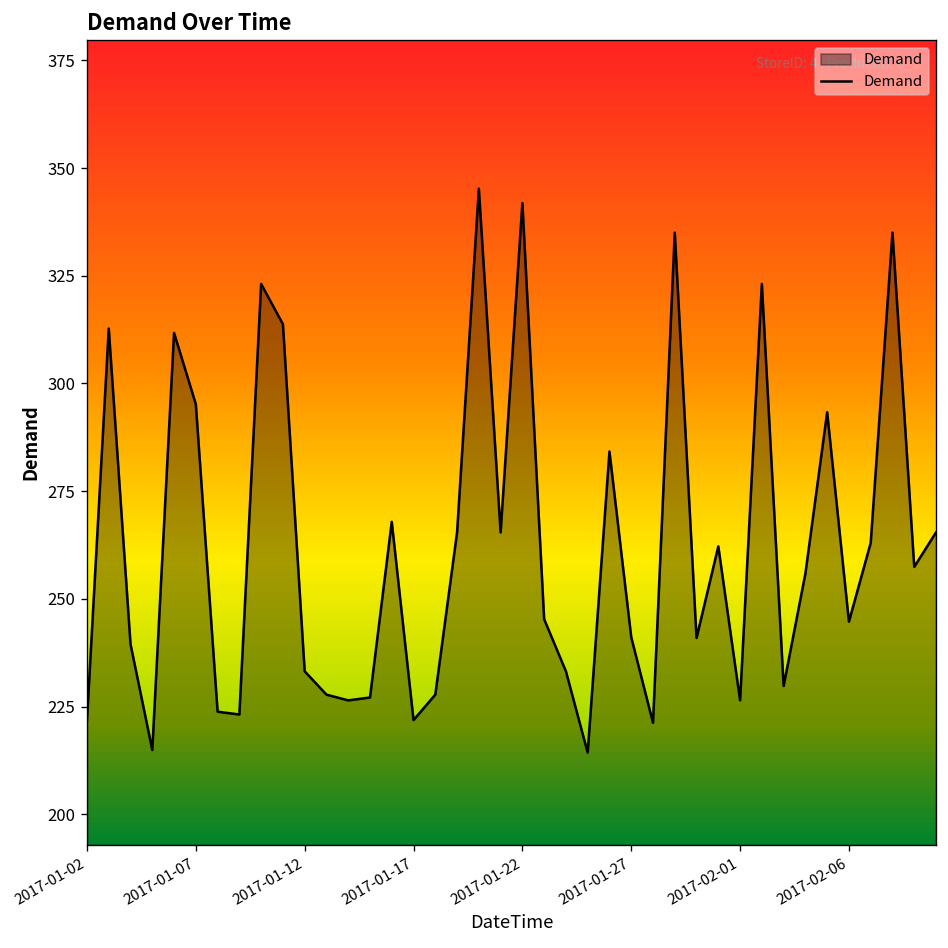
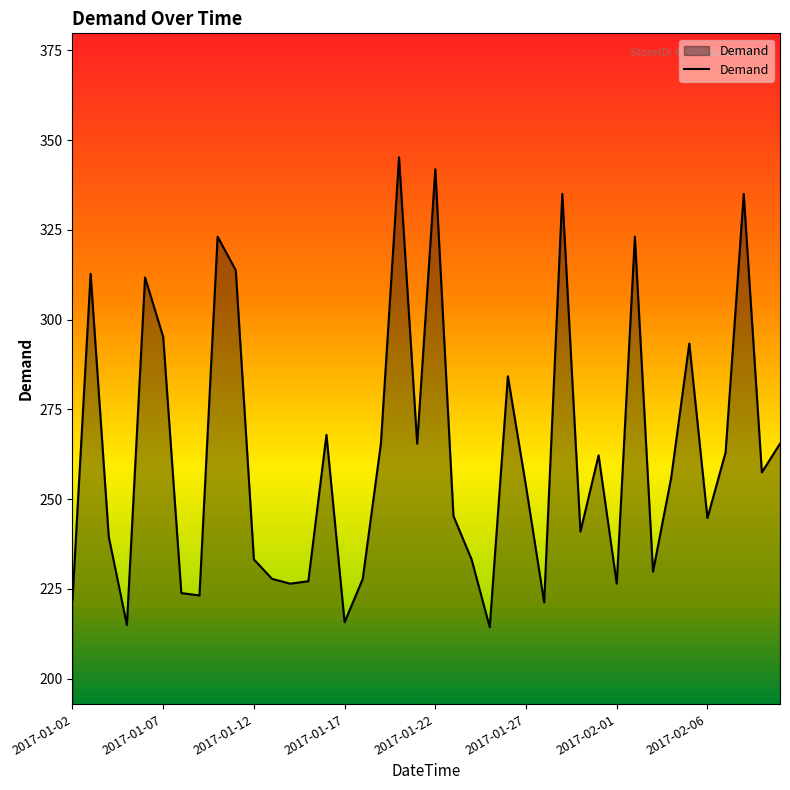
  {
    "2017-01-02": 222,
    "2017-01-07": 295,
    "2017-01-12": 233,
-   "2017-01-17": 222,
+   "2017-01-17": 216,
    "2017-01-22": 342,
-   "2017-01-27": 241,
+   "2017-01-27": 254,
    "2017-02-01": 226,
    "2017-02-06": 245
  }
